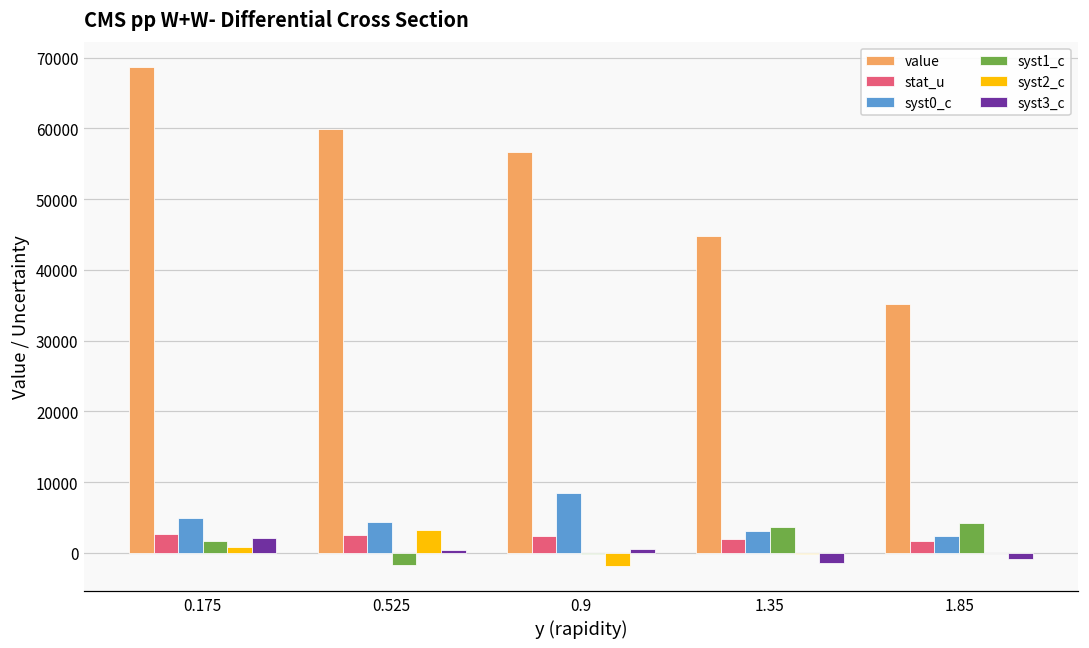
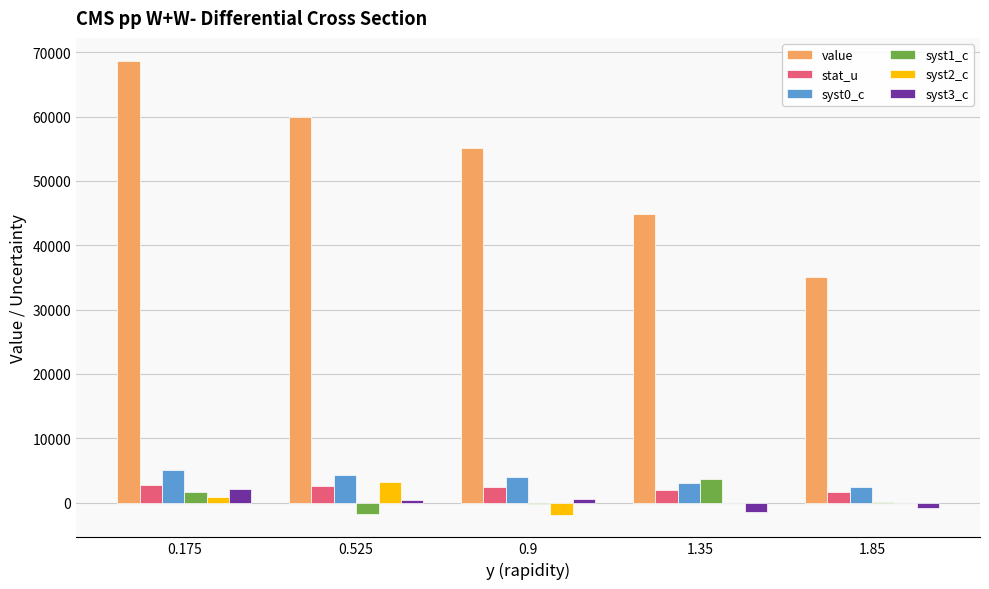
  {
    "value": {
      "0.175": 69000,
      "0.525": 60000,
-     "0.9": 57000,
+     "0.9": 55000,
      "1.35": 45000,
      "1.85": 35000
    },
    "stat_u": {
      "0.175": 3000,
      "0.525": 3000,
      "0.9": 2000,
      "1.35": 2000,
      "1.85": 2000
    },
    "syst0_c": {
      "0.175": 5000,
      "0.525": 4000,
-     "0.9": 9000,
+     "0.9": 4000,
      "1.35": 3000,
      "1.85": 2000
    },
    "syst1_c": {
      "0.175": 2000,
      "0.525": -2000,
      "1.35": 4000,
-     "1.85": 4000
+     "1.85": 0
    },
    "syst2_c": {
      "0.175": 1000,
      "0.525": 3000,
      "0.9": -2000
    },
    "syst3_c": {
      "0.175": 2000,
      "0.525": 0,
      "0.9": 1000,
      "1.35": -2000,
      "1.85": -1000
    }
  }
